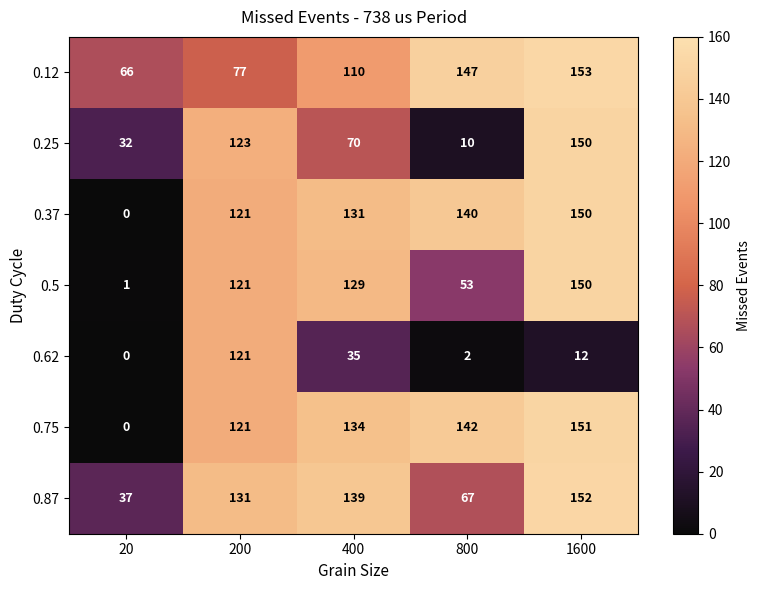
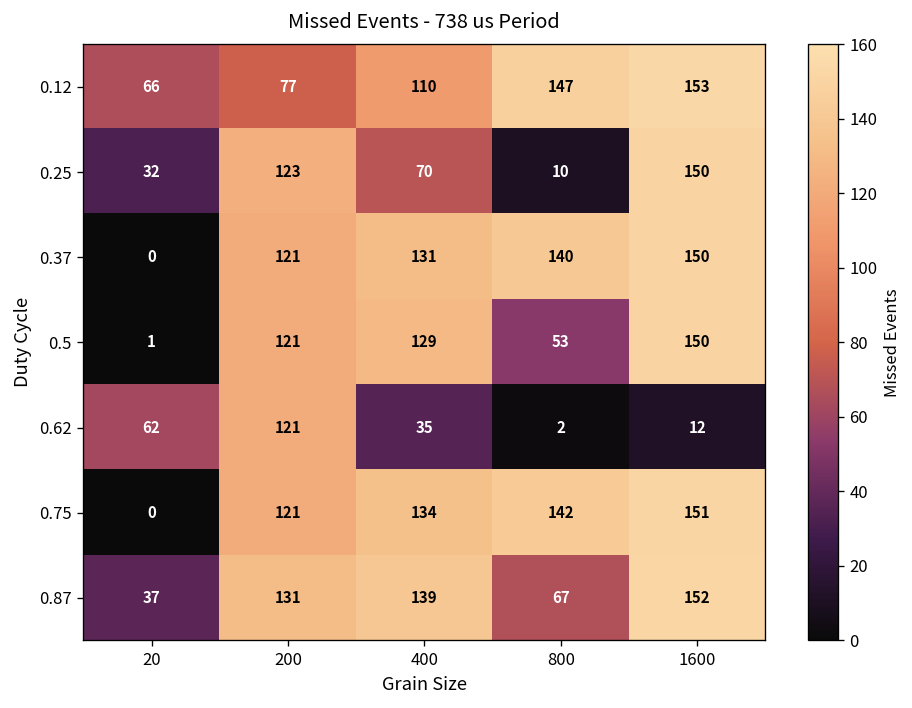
  {
    "0.12": {
      "20": 66,
      "200": 77,
      "400": 110,
      "800": 147,
      "1600": 153
    },
    "0.25": {
      "20": 32,
      "200": 123,
      "400": 70,
      "800": 10,
      "1600": 150
    },
    "0.37": {
      "20": 0,
      "200": 121,
      "400": 131,
      "800": 140,
      "1600": 150
    },
    "0.5": {
      "20": 1,
      "200": 121,
      "400": 129,
      "800": 53,
      "1600": 150
    },
    "0.62": {
-     "20": 0,
+     "20": 62,
      "200": 121,
      "400": 35,
      "800": 2,
      "1600": 12
    },
    "0.75": {
      "20": 0,
      "200": 121,
      "400": 134,
      "800": 142,
      "1600": 151
    },
    "0.87": {
      "20": 37,
      "200": 131,
      "400": 139,
      "800": 67,
      "1600": 152
    }
  }
